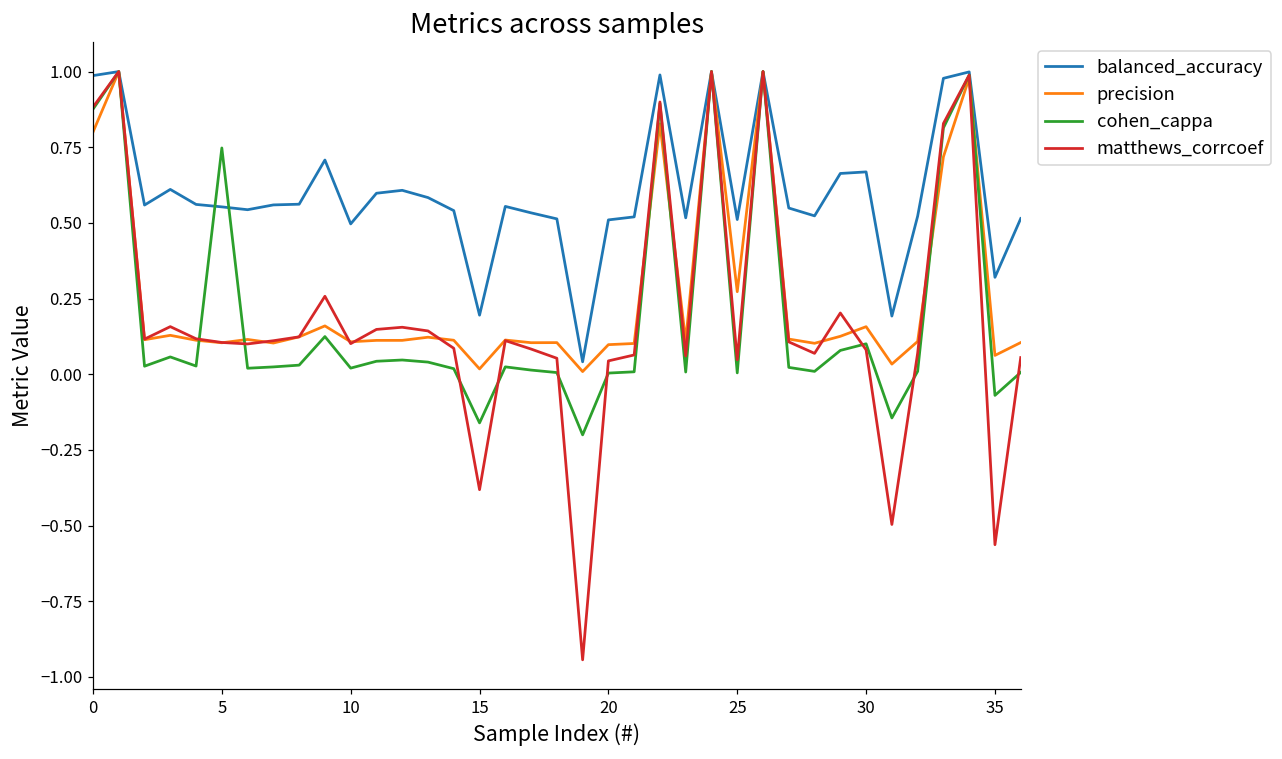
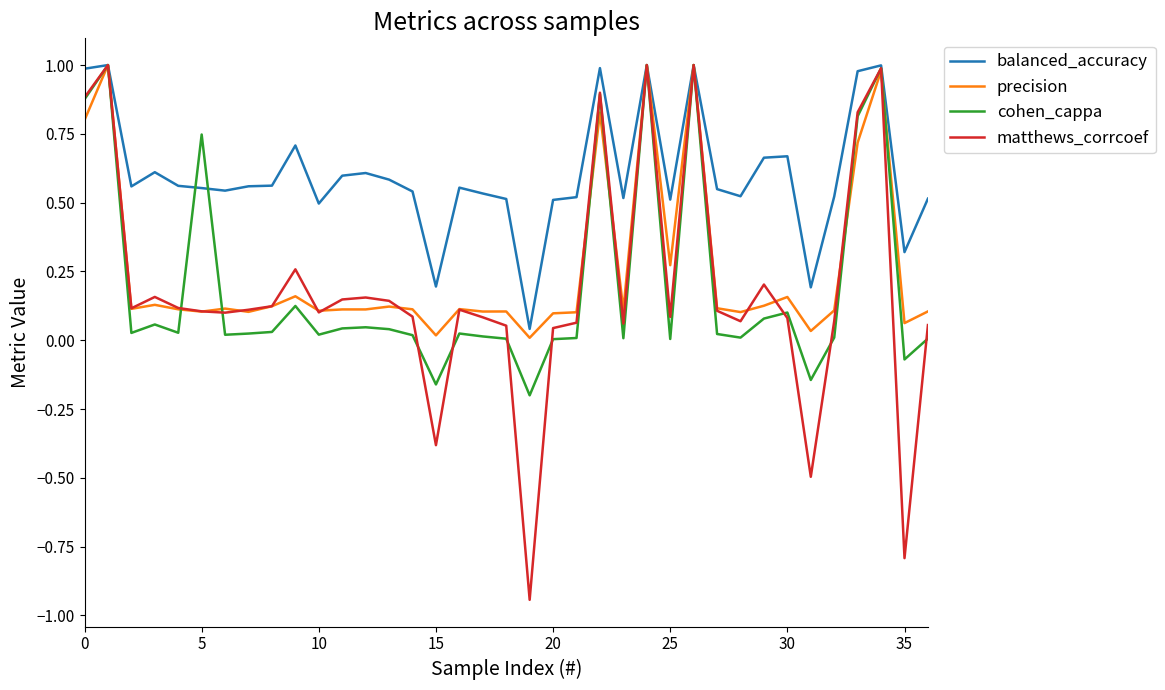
  {
    "balanced_accuracy": {
      "0": 0.99,
      "5": 0.55,
      "10": 0.50,
      "15": 0.20,
      "20": 0.51,
      "25": 0.51,
      "30": 0.67,
      "35": 0.32
    },
    "precision": {
      "0": 0.80,
      "15": 0.02,
      "20": 0.10,
      "25": 0.27,
      "30": 0.16,
      "35": 0.06
    },
    "cohen_cappa": {
      "5": 0.75,
      "10": 0.02,
      "15": -0.16,
      "20": 0.00,
      "25": 0.00,
      "30": 0.10,
      "35": -0.07
    },
    "matthews_corrcoef": {
      "15": -0.38,
      "20": 0.04,
-     "25": 0.05,
+     "25": 0.08,
      "30": 0.08,
-     "35": -0.56
+     "35": -0.79
    }
  }
